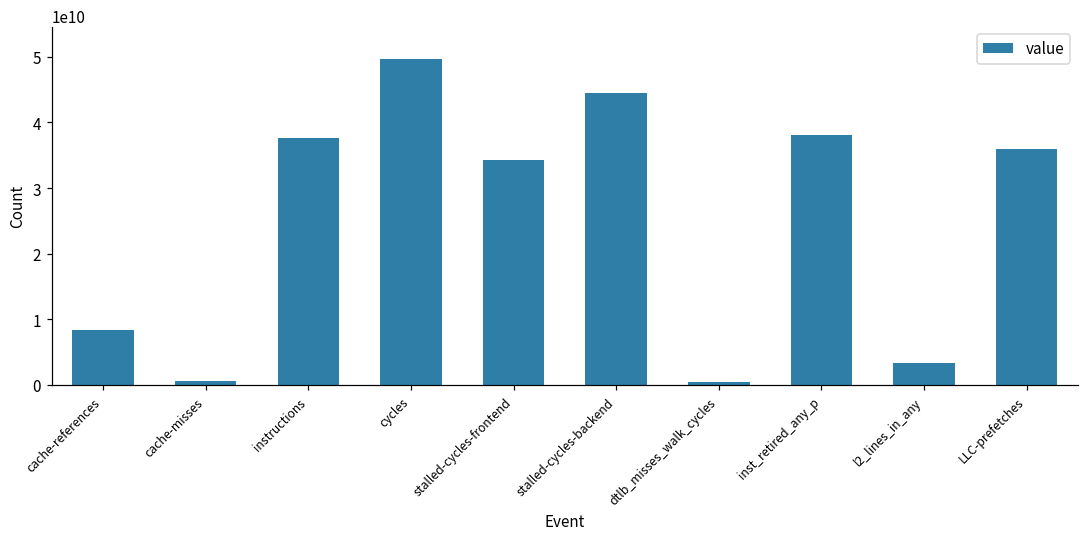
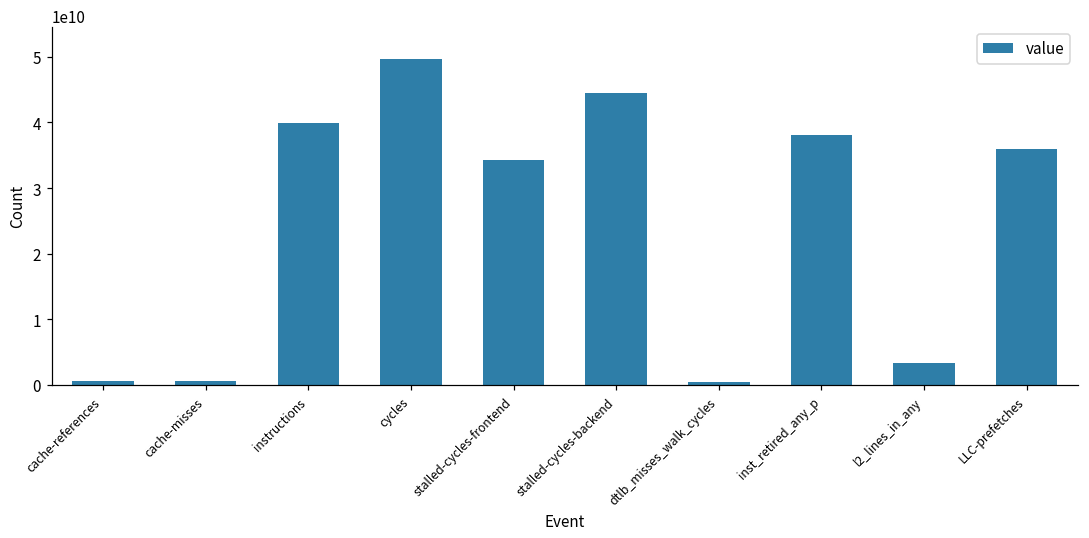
  {
-   "cache-references": 8000000000,
+   "cache-references": 1000000000,
    "cache-misses": 1000000000,
-   "instructions": 38000000000,
+   "instructions": 40000000000,
    "cycles": 50000000000,
    "stalled-cycles-frontend": 34000000000,
    "stalled-cycles-backend": 45000000000,
    "inst_retired_any_p": 38000000000,
    "l2_lines_in_any": 3000000000,
    "LLC-prefetches": 36000000000
  }
